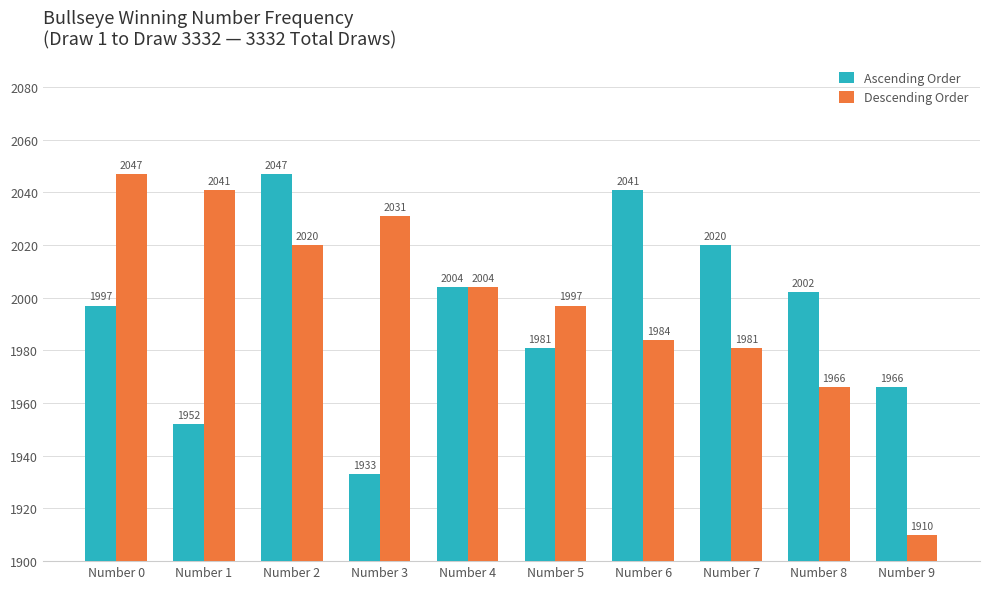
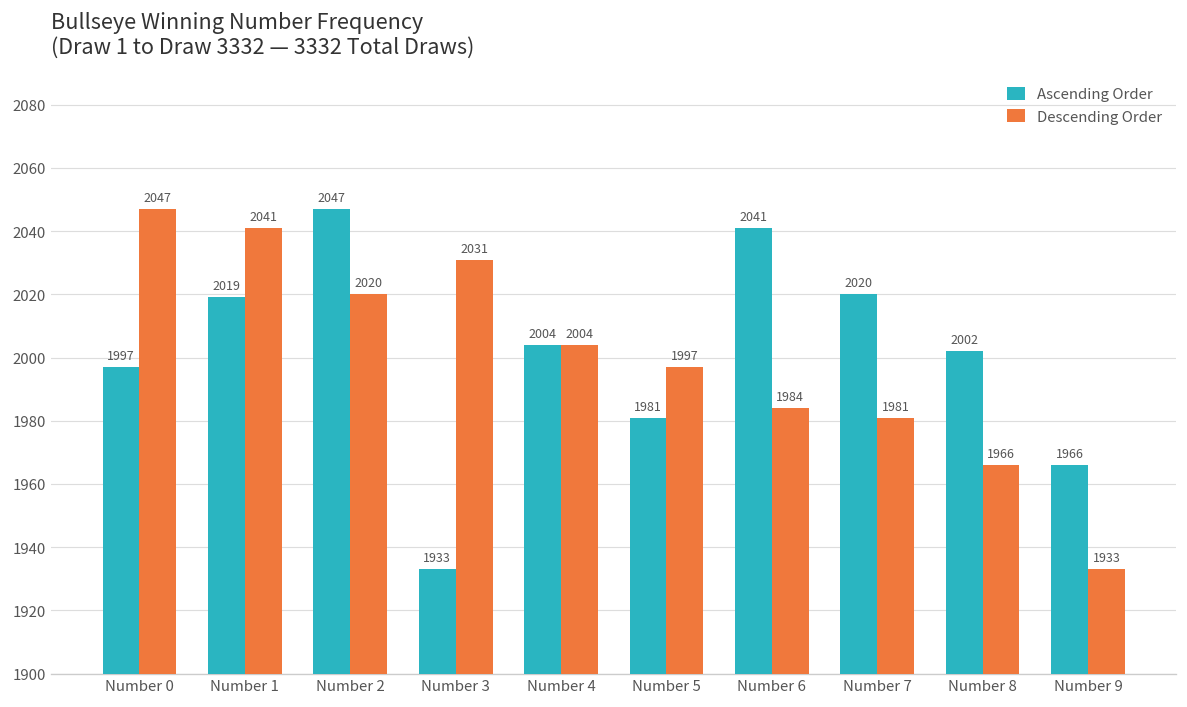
  {
    "Ascending Order": {
      "Number 0": 1997,
-     "Number 1": 1952,
+     "Number 1": 2019,
      "Number 2": 2047,
      "Number 3": 1933,
      "Number 4": 2004,
      "Number 5": 1981,
      "Number 6": 2041,
      "Number 7": 2020,
      "Number 8": 2002,
      "Number 9": 1966
    },
    "Descending Order": {
      "Number 0": 2047,
      "Number 1": 2041,
      "Number 2": 2020,
      "Number 3": 2031,
      "Number 4": 2004,
      "Number 5": 1997,
      "Number 6": 1984,
      "Number 7": 1981,
      "Number 8": 1966,
-     "Number 9": 1910
+     "Number 9": 1933
    }
  }
